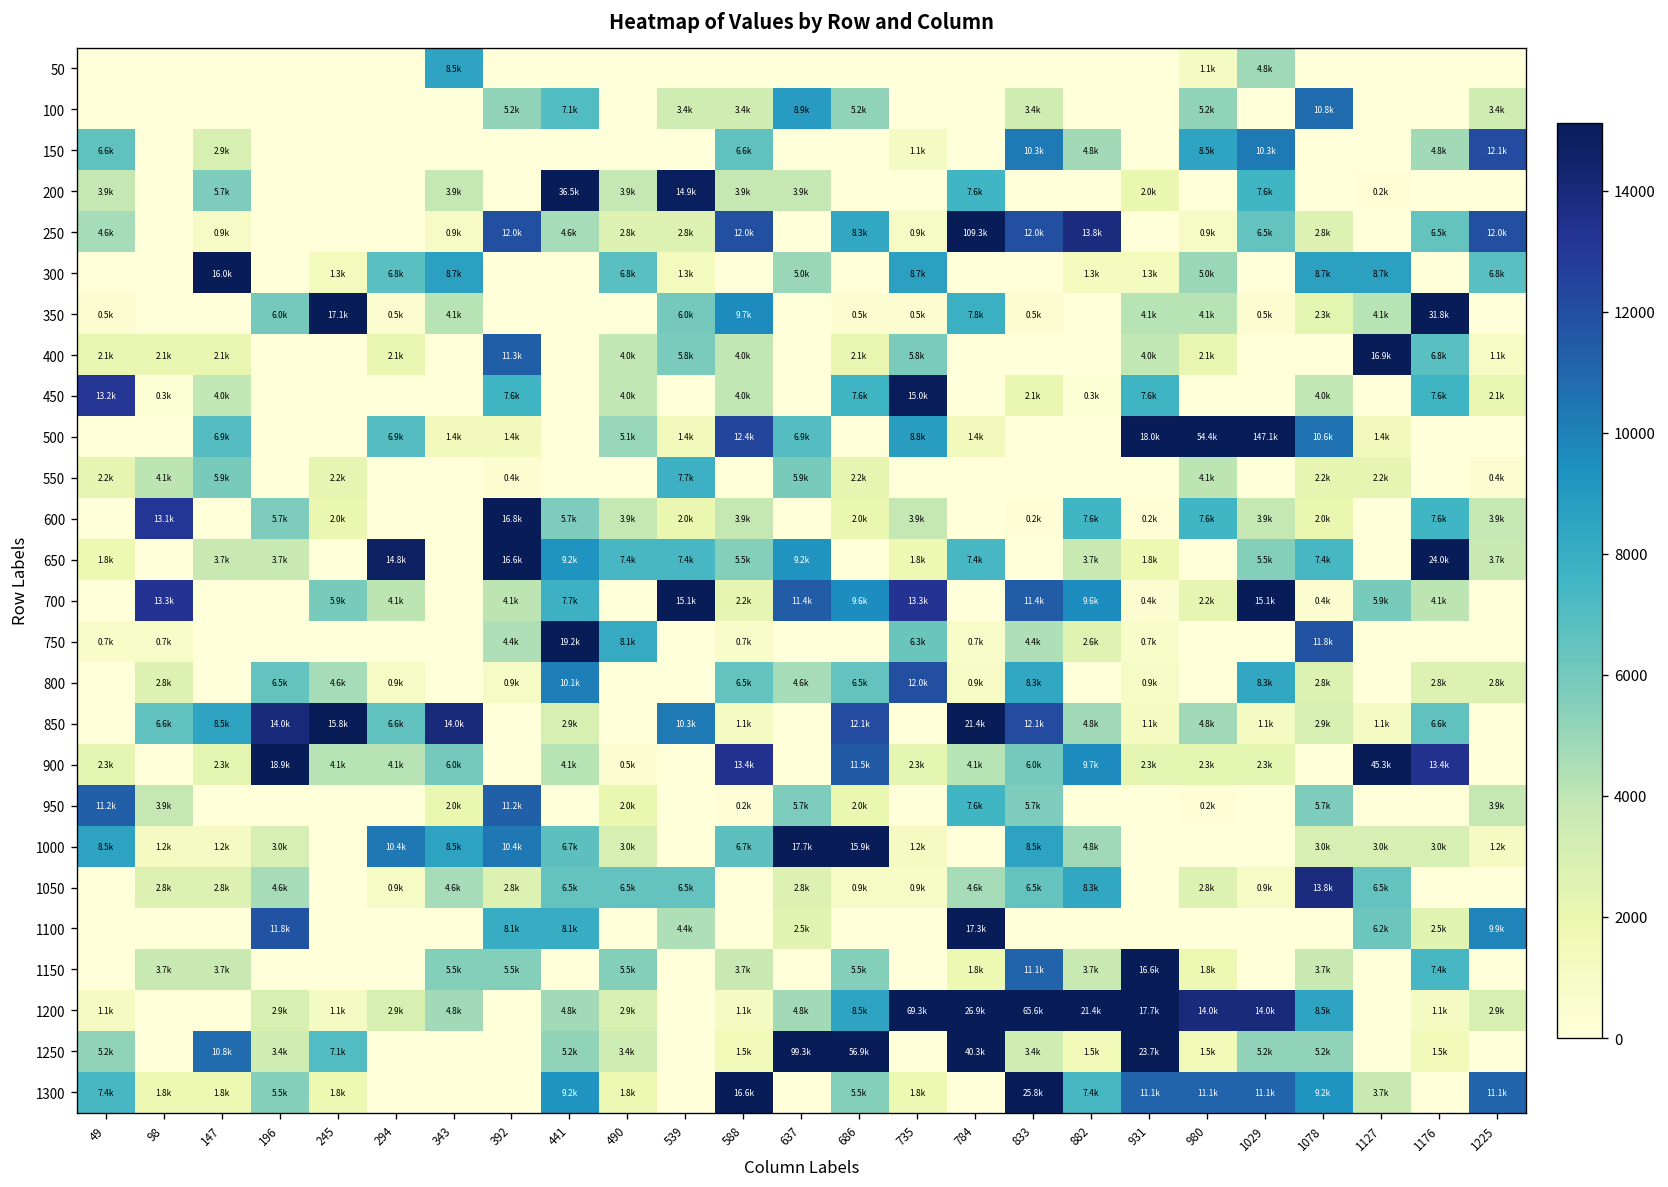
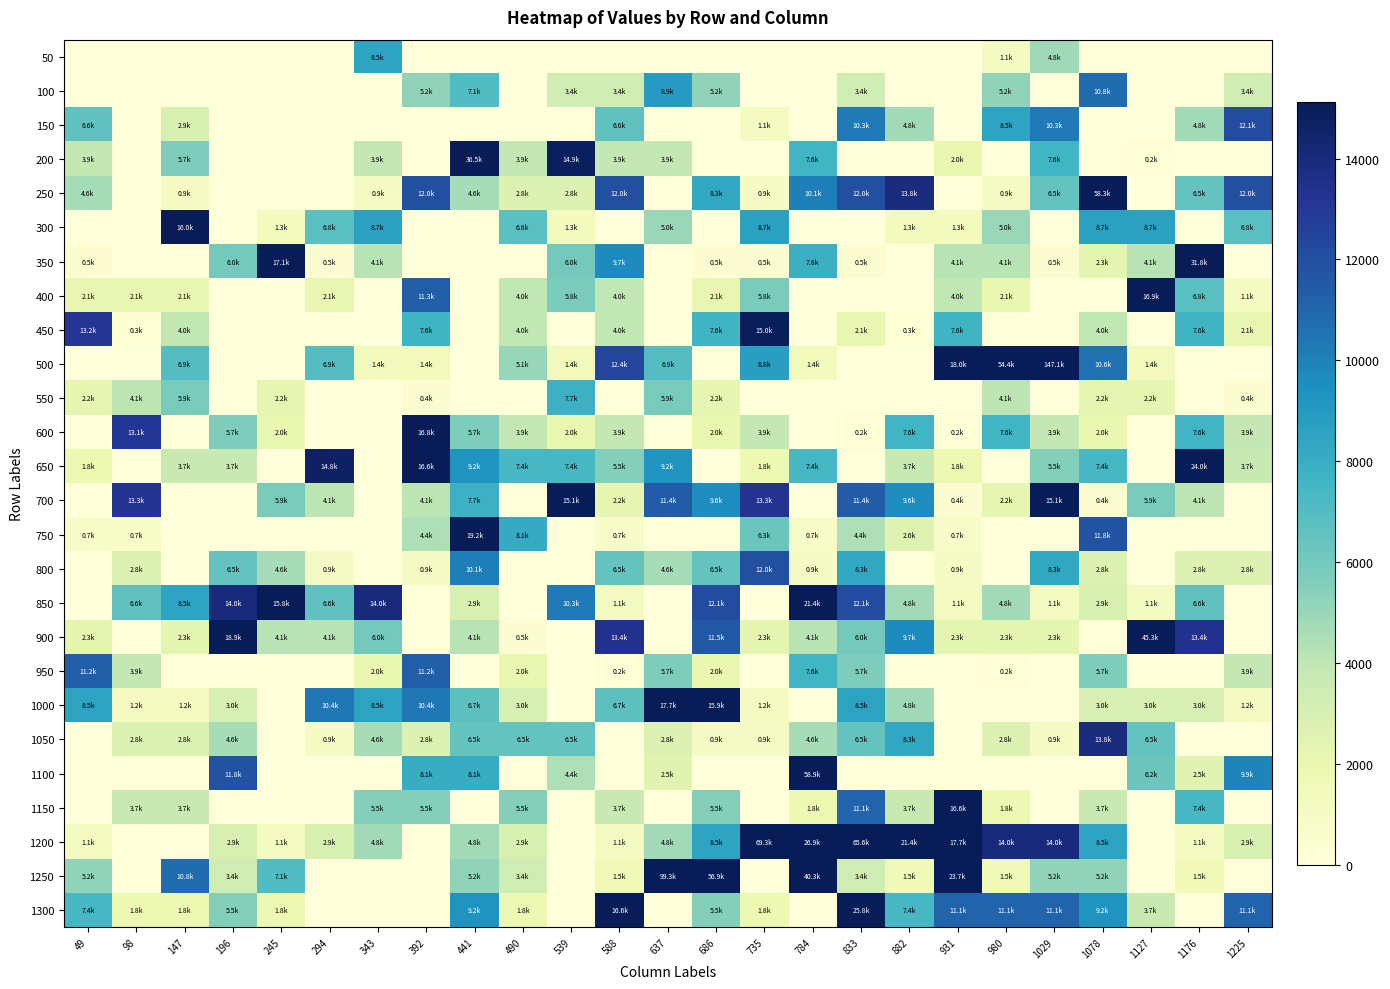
  {
    "250": {
      "49": "4.6k",
      "147": "0.9k",
      "343": "0.9k",
      "392": "12.0k",
      "441": "4.6k",
      "490": "2.8k",
      "539": "2.8k",
      "588": "12.0k",
      "686": "8.3k",
      "735": "0.9k",
-     "784": "109.3k",
+     "784": "10.1k",
      "833": "12.0k",
      "882": "13.8k",
      "980": "0.9k",
      "1029": "6.5k",
-     "1078": "2.8k",
+     "1078": "58.3k",
      "1176": "6.5k",
      "1225": "12.0k"
    },
    "1100": {
      "196": "11.8k",
      "392": "8.1k",
      "441": "8.1k",
      "539": "4.4k",
      "637": "2.5k",
-     "784": "17.3k",
+     "784": "58.9k",
      "1127": "6.2k",
      "1176": "2.5k",
      "1225": "9.9k"
    }
  }
